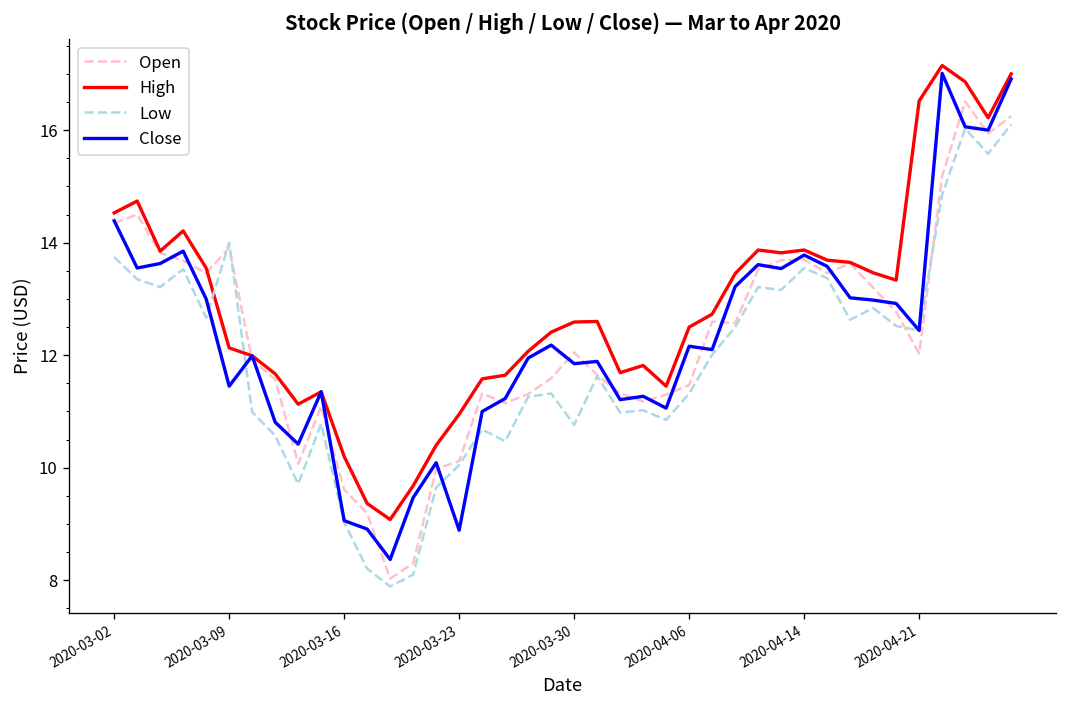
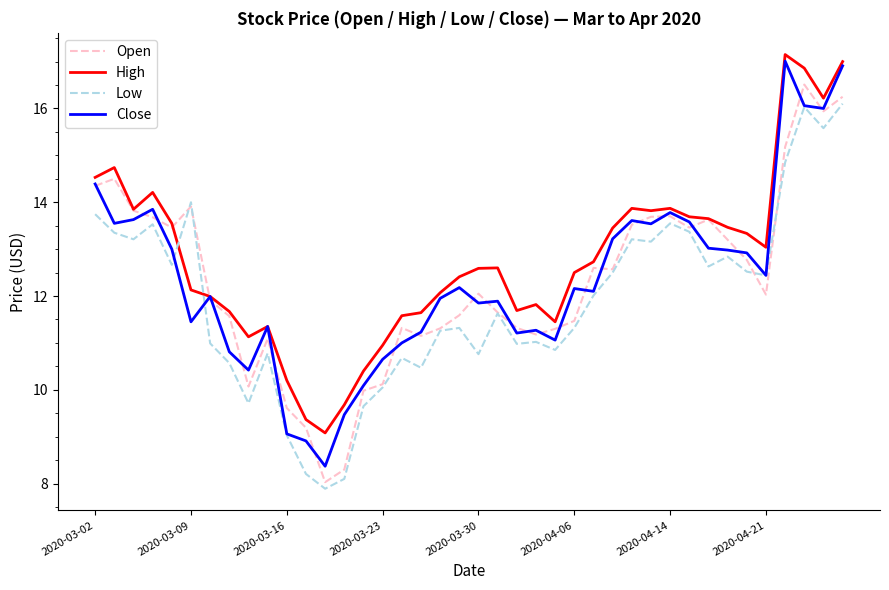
  {
    "Open": {
      "2020-03-09": 13.9,
      "2020-03-16": 9.6,
      "2020-03-23": 10.1,
      "2020-03-30": 12.1,
      "2020-04-06": 11.5,
      "2020-04-14": 13.7,
      "2020-04-21": 12.0
    },
    "High": {
      "2020-03-02": 14.5,
      "2020-03-09": 12.1,
      "2020-03-16": 10.2,
      "2020-03-23": 11.0,
      "2020-03-30": 12.6,
      "2020-04-06": 12.5,
      "2020-04-14": 13.9,
-     "2020-04-21": 16.5
+     "2020-04-21": 13.0
    },
    "Low": {
      "2020-03-02": 13.7,
      "2020-03-09": 14.0,
      "2020-03-23": 10.1,
      "2020-03-30": 10.8,
      "2020-04-06": 11.3,
      "2020-04-14": 13.6
    },
    "Close": {
      "2020-03-09": 11.5,
-     "2020-03-23": 8.9,
+     "2020-03-23": 10.7,
      "2020-03-30": 11.9,
      "2020-04-06": 12.2,
      "2020-04-14": 13.8
    }
  }
